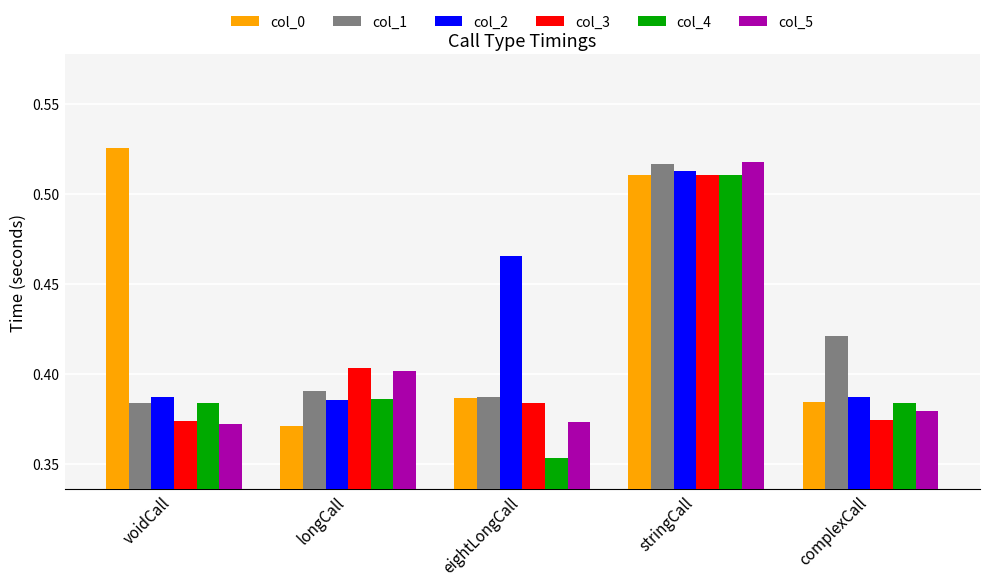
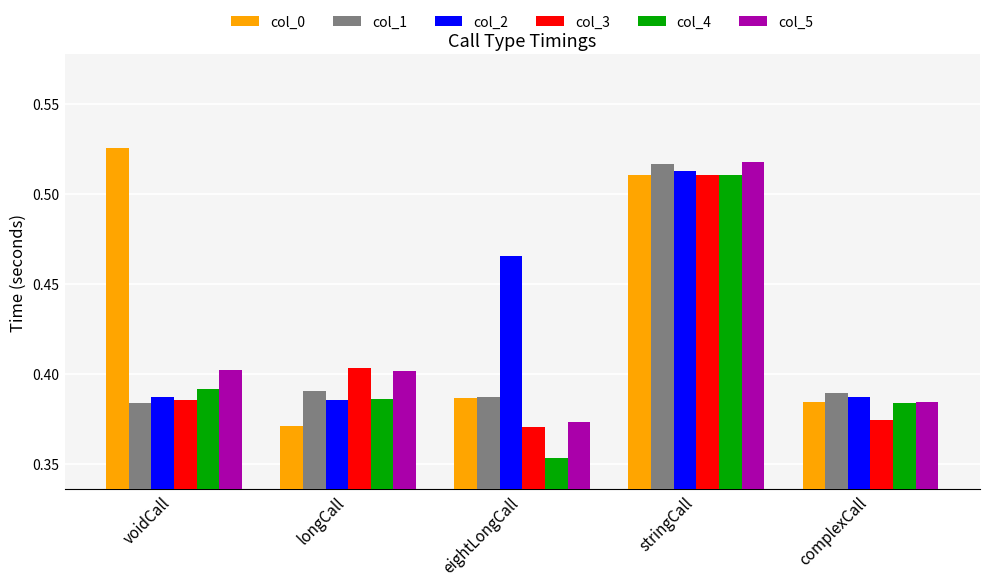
  {
    "col_0": {
      "voidCall": 0.526,
      "longCall": 0.371,
      "eightLongCall": 0.386,
      "stringCall": 0.510,
      "complexCall": 0.384
    },
    "col_1": {
      "voidCall": 0.384,
      "longCall": 0.390,
      "eightLongCall": 0.387,
      "stringCall": 0.517,
-     "complexCall": 0.421
+     "complexCall": 0.389
    },
    "col_2": {
      "voidCall": 0.387,
      "longCall": 0.385,
      "eightLongCall": 0.465,
      "stringCall": 0.513,
      "complexCall": 0.387
    },
    "col_3": {
-     "voidCall": 0.374,
+     "voidCall": 0.385,
      "longCall": 0.404,
-     "eightLongCall": 0.384,
+     "eightLongCall": 0.370,
      "stringCall": 0.511,
      "complexCall": 0.375
    },
    "col_4": {
-     "voidCall": 0.384,
+     "voidCall": 0.392,
      "longCall": 0.386,
      "eightLongCall": 0.353,
      "stringCall": 0.511,
      "complexCall": 0.384
    },
    "col_5": {
-     "voidCall": 0.372,
+     "voidCall": 0.402,
      "longCall": 0.402,
      "eightLongCall": 0.373,
      "stringCall": 0.518,
-     "complexCall": 0.379
+     "complexCall": 0.384
    }
  }
